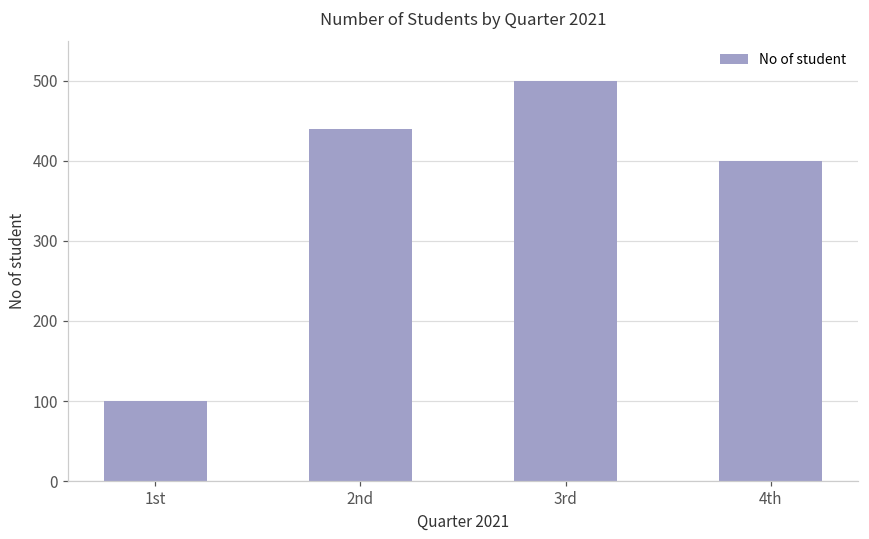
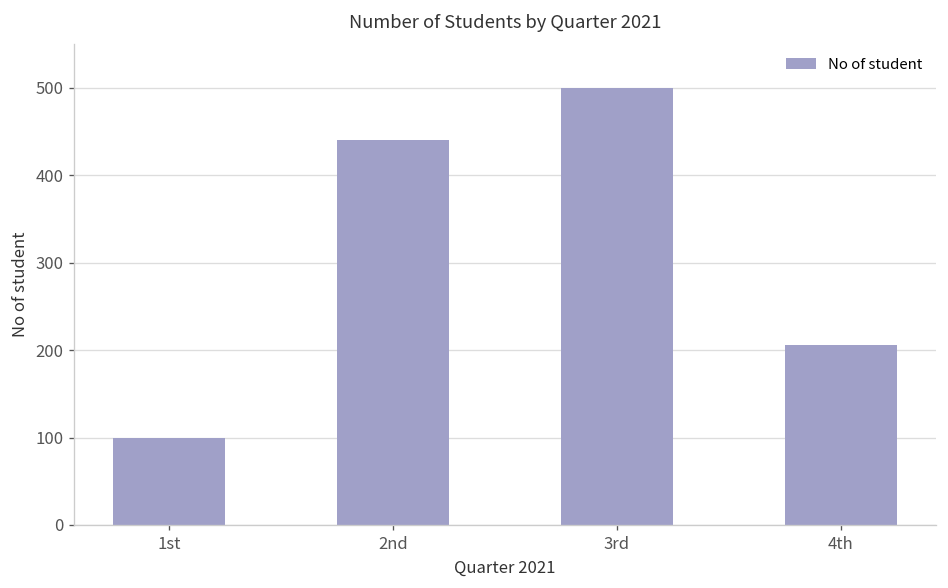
  {
    "1st": 100,
    "2nd": 440,
    "3rd": 500,
-   "4th": 400
+   "4th": 210
  }
